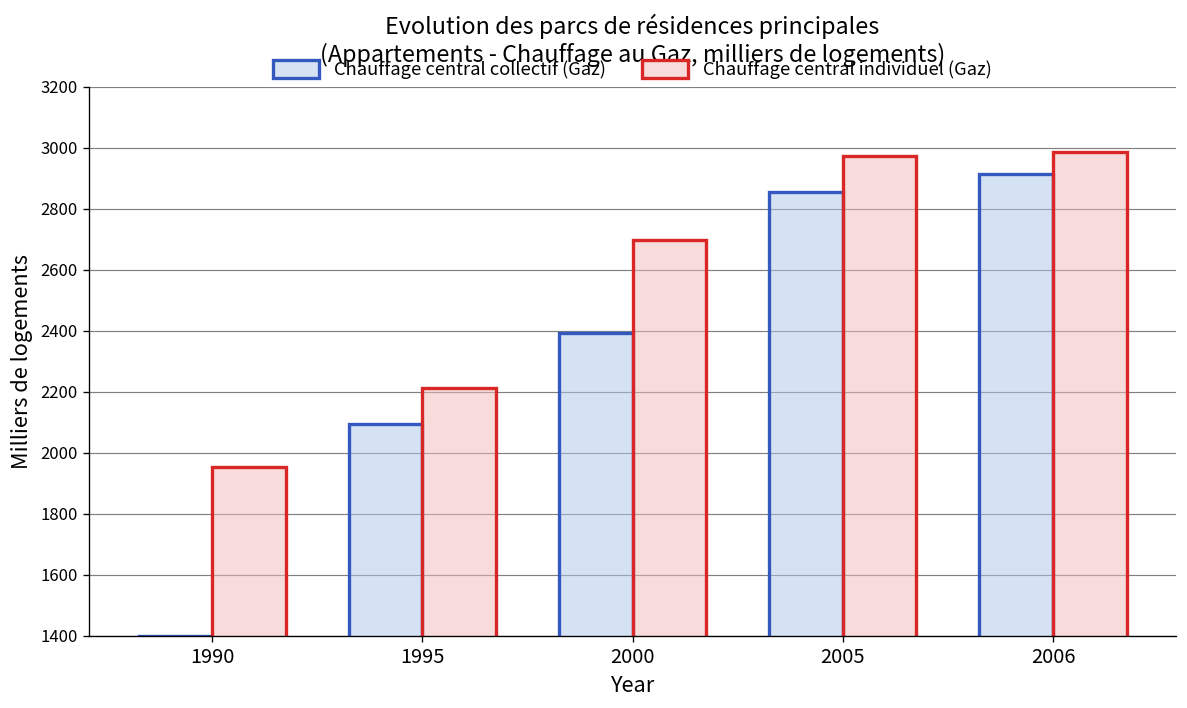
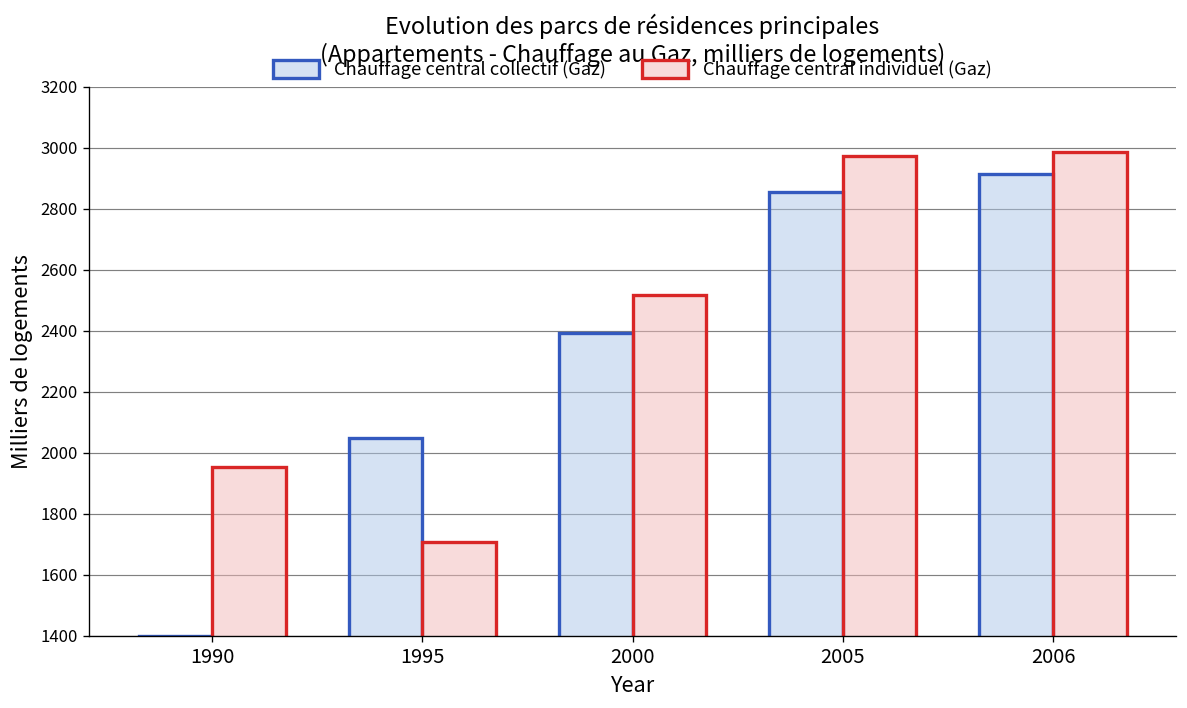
  {
    "Chauffage central collectif (Gaz)": {
      "1990": 1400,
-     "1995": 2090,
+     "1995": 2050,
      "2000": 2390,
      "2005": 2850,
      "2006": 2910
    },
    "Chauffage central individuel (Gaz)": {
      "1990": 1950,
-     "1995": 2210,
-     "2000": 2700,
+     "1995": 1710,
+     "2000": 2520,
      "2005": 2970,
      "2006": 2990
    }
  }
